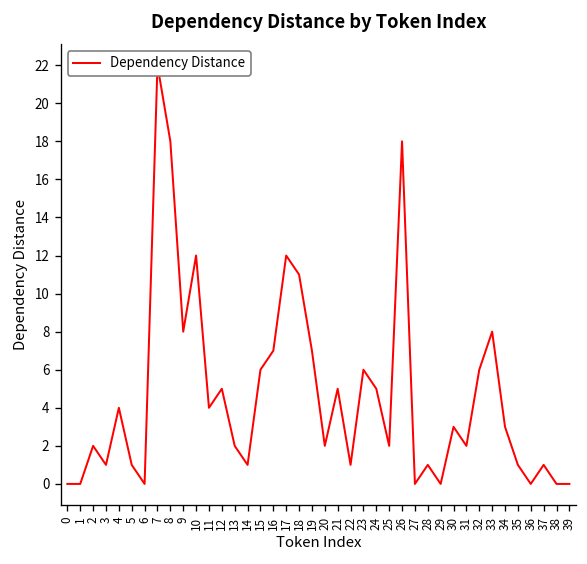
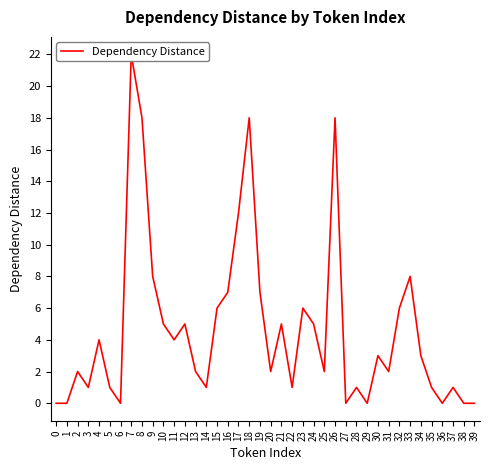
  {
    "0": 0,
    "1": 0,
    "2": 2,
    "3": 1,
    "4": 4,
    "5": 1,
    "6": 0,
    "8": 18,
    "9": 8,
-   "10": 12,
+   "10": 5,
    "11": 4,
    "12": 5,
    "13": 2,
    "14": 1,
    "15": 6,
    "16": 7,
    "17": 12,
-   "18": 11,
+   "18": 18,
    "19": 7,
    "20": 2,
    "21": 5,
    "22": 1,
    "23": 6,
    "24": 5,
    "25": 2,
    "26": 18,
    "27": 0,
    "28": 1,
    "29": 0,
    "30": 3,
    "31": 2,
    "32": 6,
    "33": 8,
    "34": 3,
    "35": 1,
    "36": 0,
    "37": 1,
    "38": 0,
    "39": 0
  }
